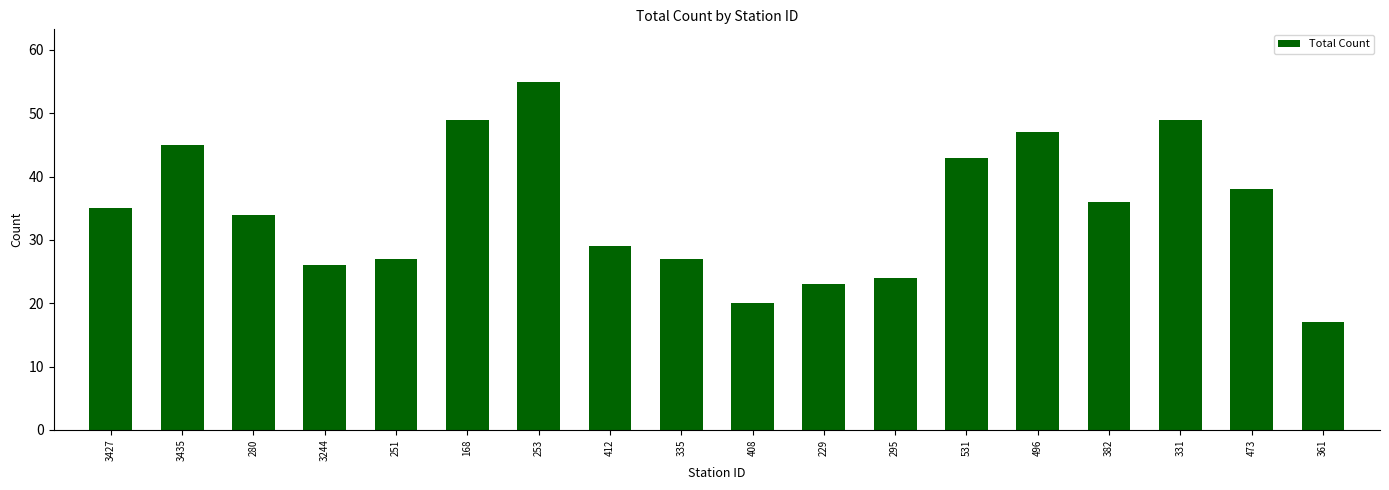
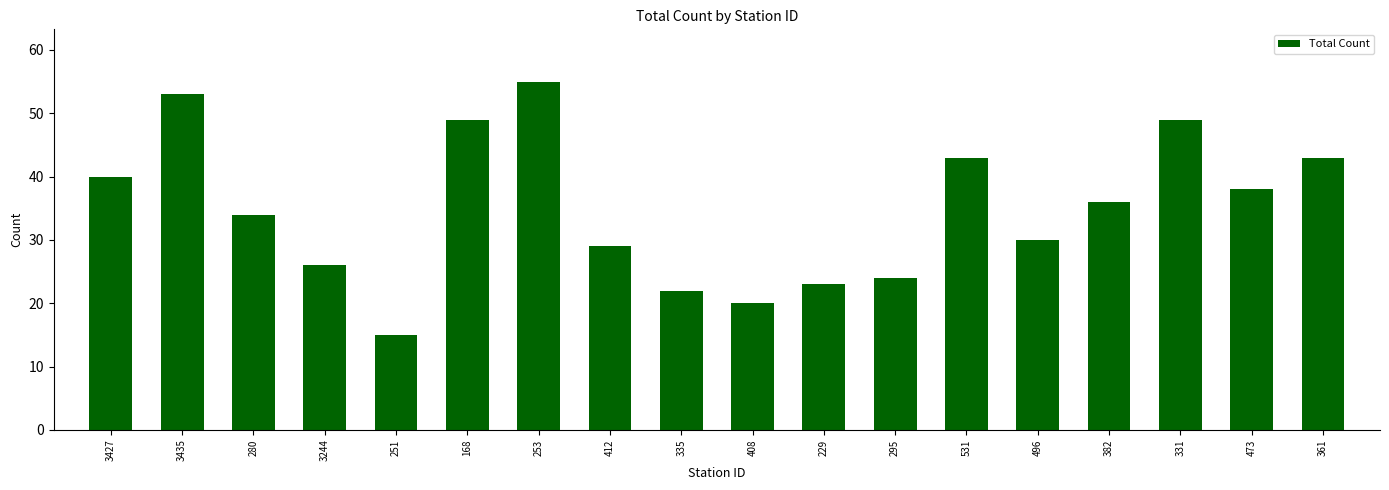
  {
-   "3427": 35,
-   "3435": 45,
+   "3427": 40,
+   "3435": 53,
    "280": 34,
    "3244": 26,
-   "251": 27,
+   "251": 15,
    "168": 49,
    "253": 55,
    "412": 29,
-   "335": 27,
+   "335": 22,
    "408": 20,
    "229": 23,
    "295": 24,
    "531": 43,
-   "496": 47,
+   "496": 30,
    "382": 36,
    "331": 49,
    "473": 38,
-   "361": 17
+   "361": 43
  }
